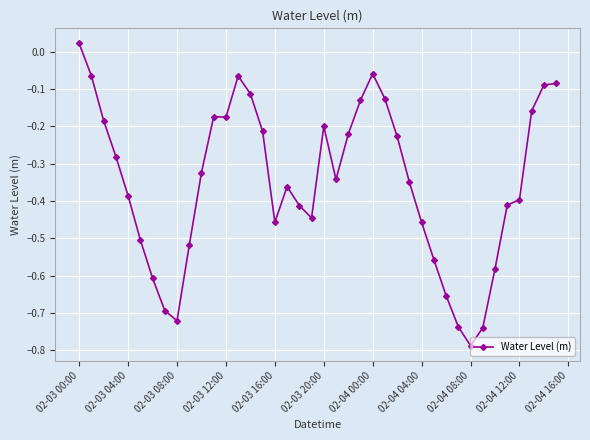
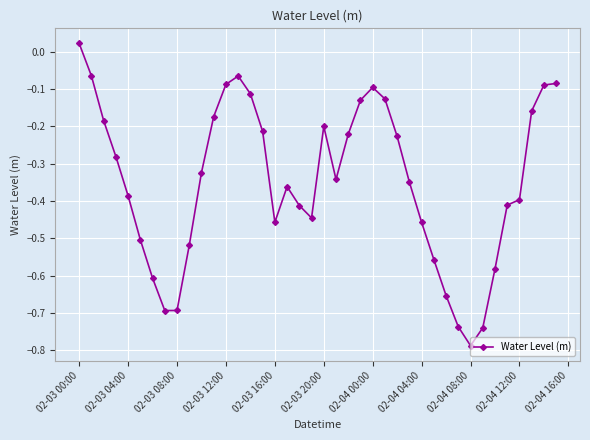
  {
    "02-03 00:00": 0.02,
    "02-03 04:00": -0.39,
-   "02-03 08:00": -0.72,
-   "02-03 12:00": -0.18,
+   "02-03 08:00": -0.69,
+   "02-03 12:00": -0.09,
    "02-03 16:00": -0.46,
    "02-03 20:00": -0.20,
-   "02-04 00:00": -0.06,
+   "02-04 00:00": -0.10,
    "02-04 04:00": -0.46,
    "02-04 12:00": -0.40
  }
